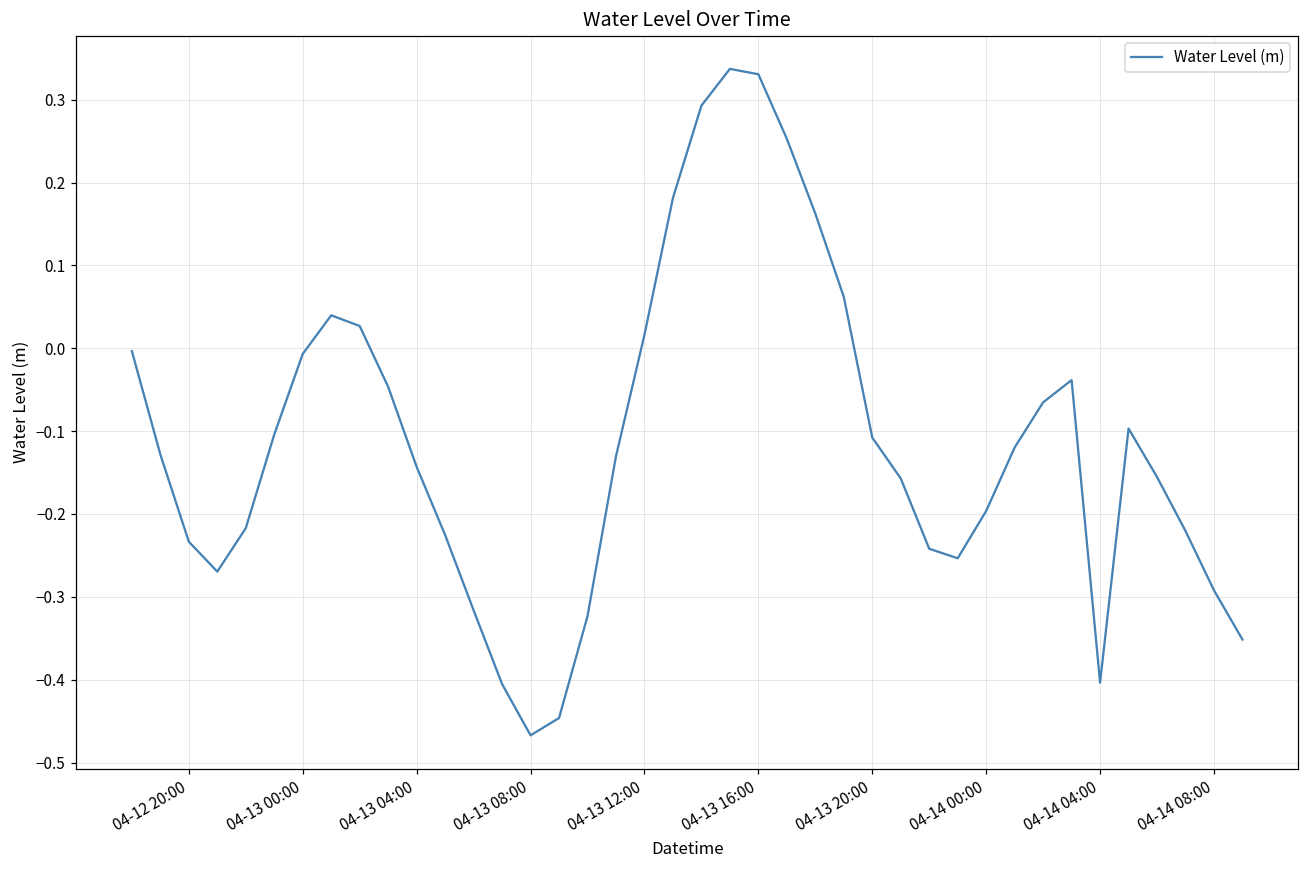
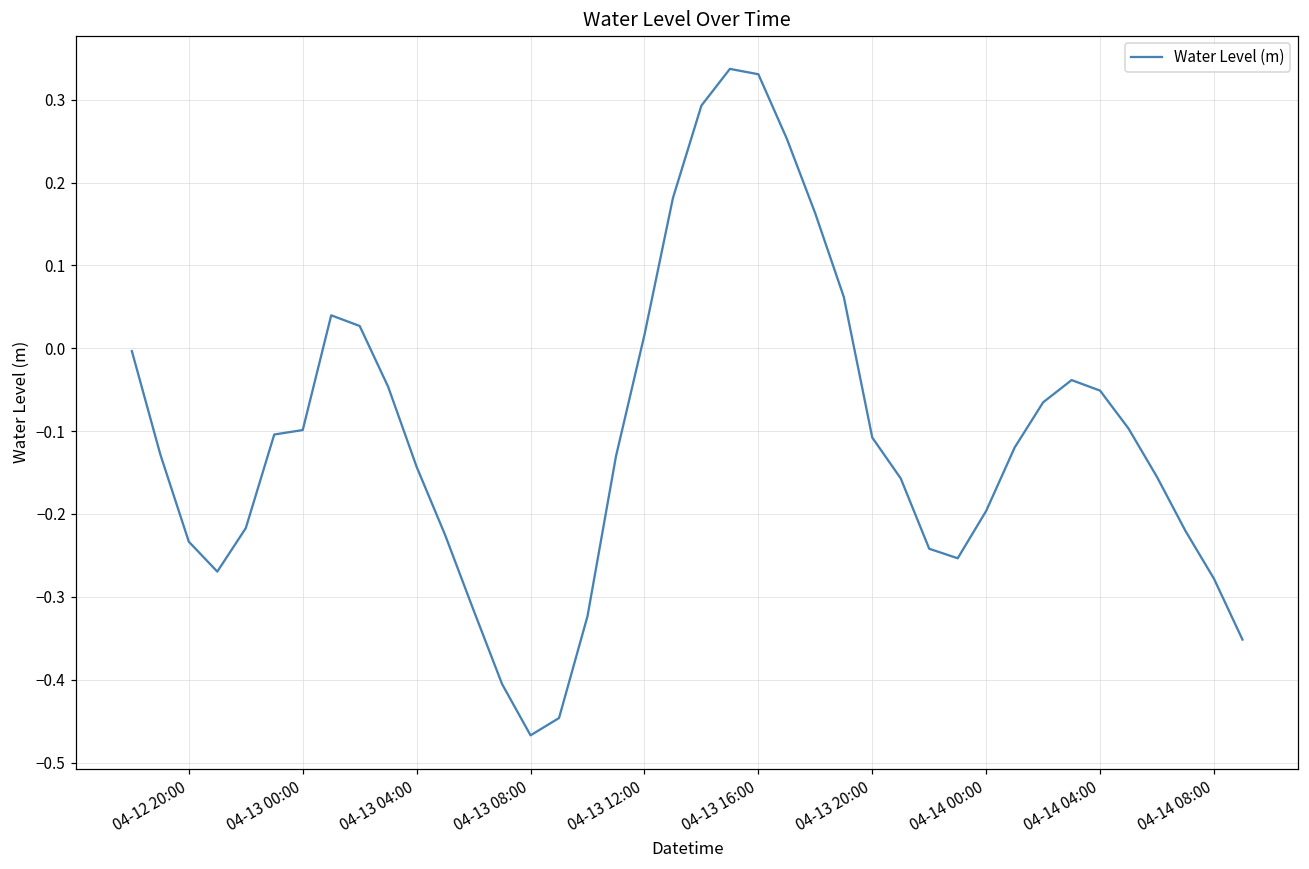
  {
    "04-12 20:00": -0.23,
-   "04-13 00:00": -0.01,
+   "04-13 00:00": -0.10,
    "04-13 04:00": -0.14,
    "04-13 08:00": -0.47,
    "04-13 12:00": 0.02,
    "04-13 16:00": 0.33,
    "04-13 20:00": -0.11,
    "04-14 00:00": -0.20,
-   "04-14 04:00": -0.40,
-   "04-14 08:00": -0.29
+   "04-14 04:00": -0.05,
+   "04-14 08:00": -0.28
  }
